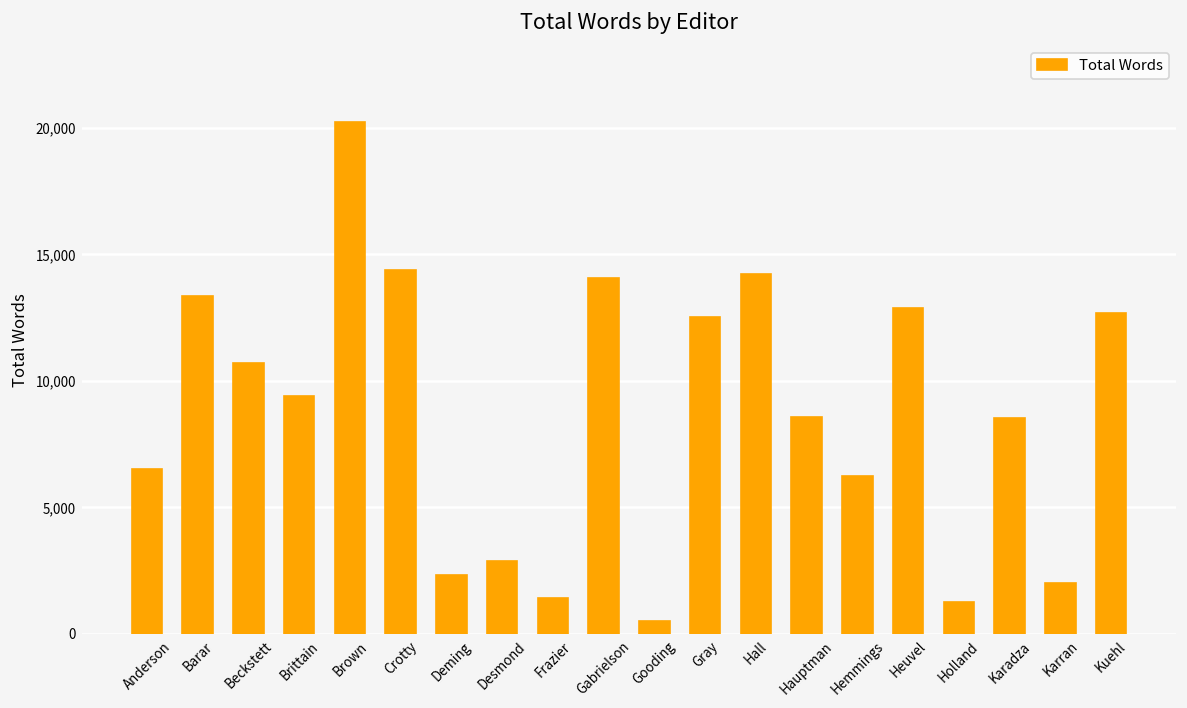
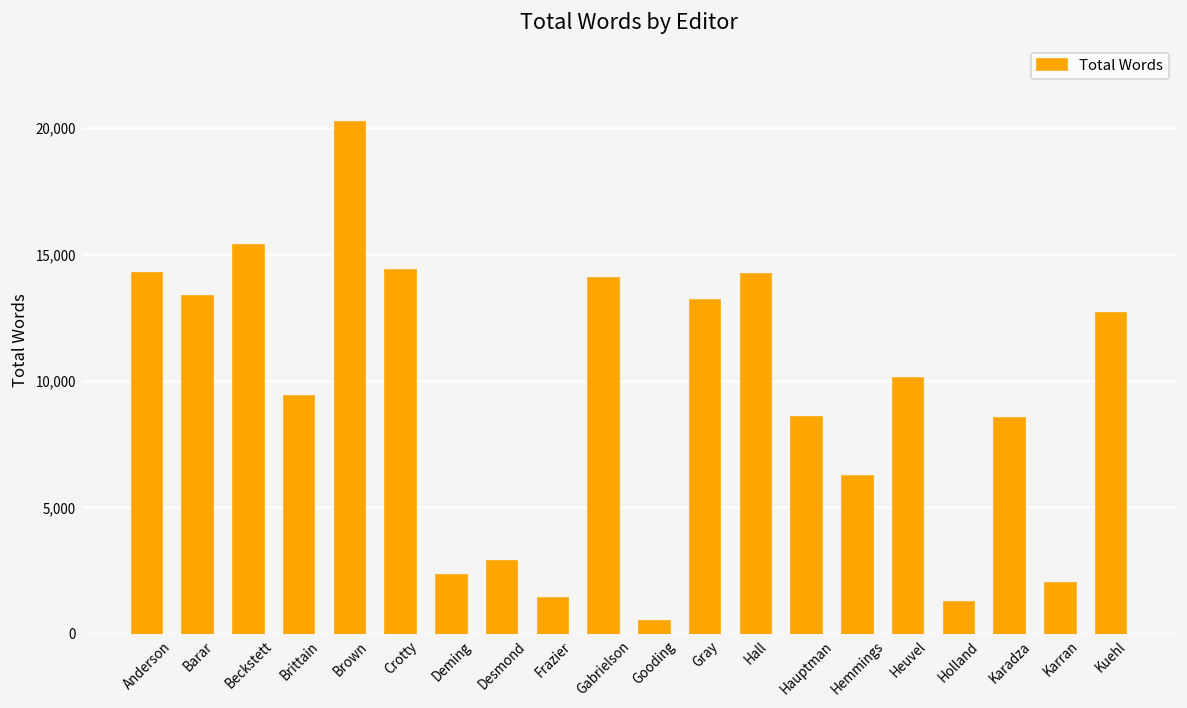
  {
-   "Anderson": "6,500",
+   "Anderson": "14,300",
    "Barar": "13,400",
-   "Beckstett": "10,700",
+   "Beckstett": "15,400",
    "Brittain": "9,400",
    "Brown": "20,200",
    "Crotty": "14,400",
    "Deming": "2,300",
    "Desmond": "2,900",
    "Frazier": "1,400",
    "Gabrielson": "14,100",
    "Gooding": "500",
-   "Gray": "12,500",
+   "Gray": "13,200",
    "Hall": "14,200",
    "Hauptman": "8,600",
    "Hemmings": "6,200",
-   "Heuvel": "12,900",
+   "Heuvel": "10,100",
    "Holland": "1,300",
    "Karadza": "8,500",
    "Karran": "2,000",
    "Kuehl": "12,700"
  }
